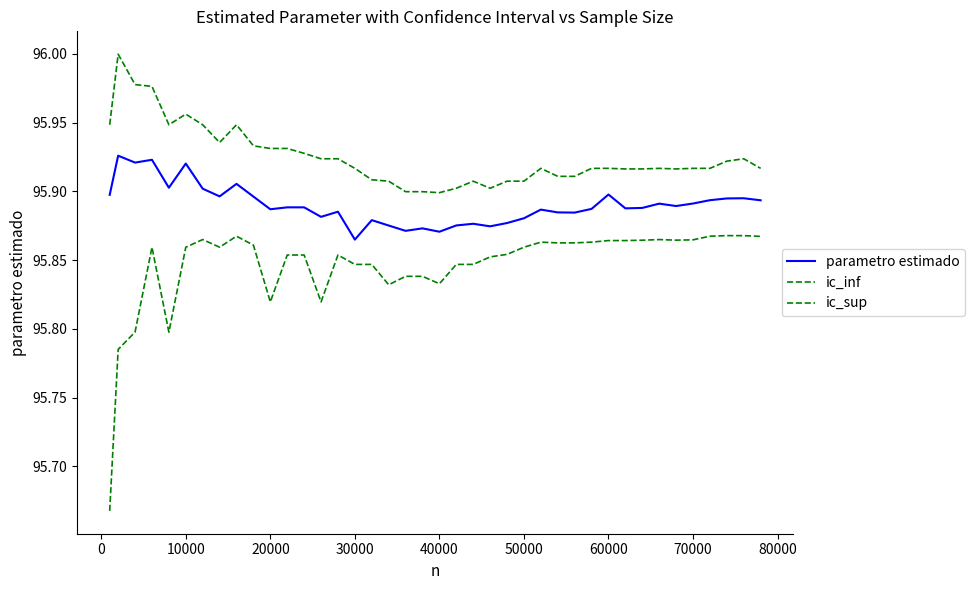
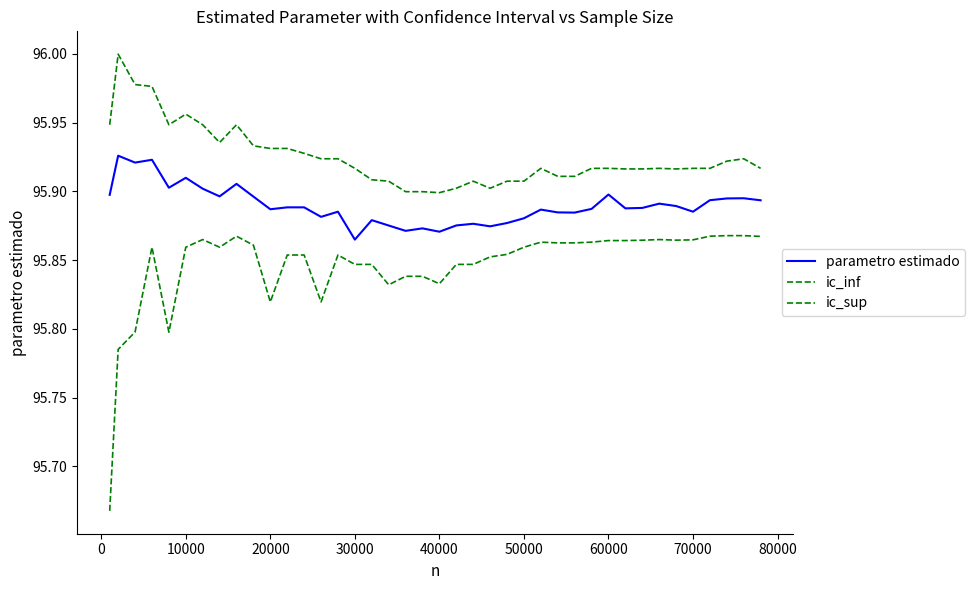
  {
    "parametro estimado": {
-     "10000": 95.920,
+     "10000": 95.910,
      "20000": 95.887,
      "30000": 95.865,
      "40000": 95.871,
      "50000": 95.880,
      "60000": 95.898,
-     "70000": 95.891
+     "70000": 95.885
    }
  }
